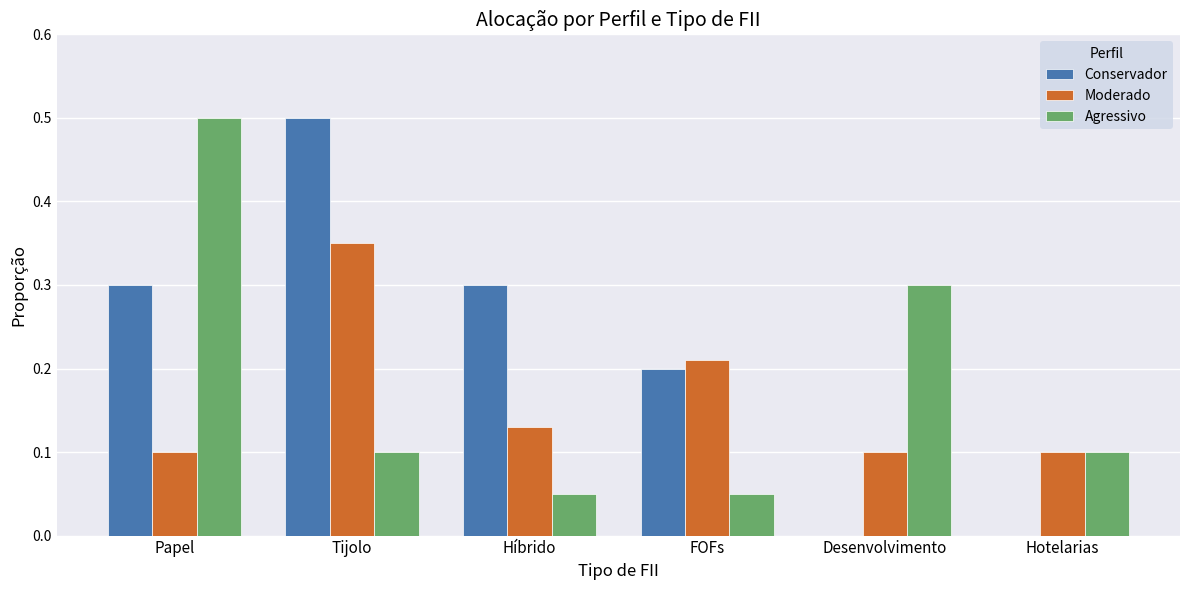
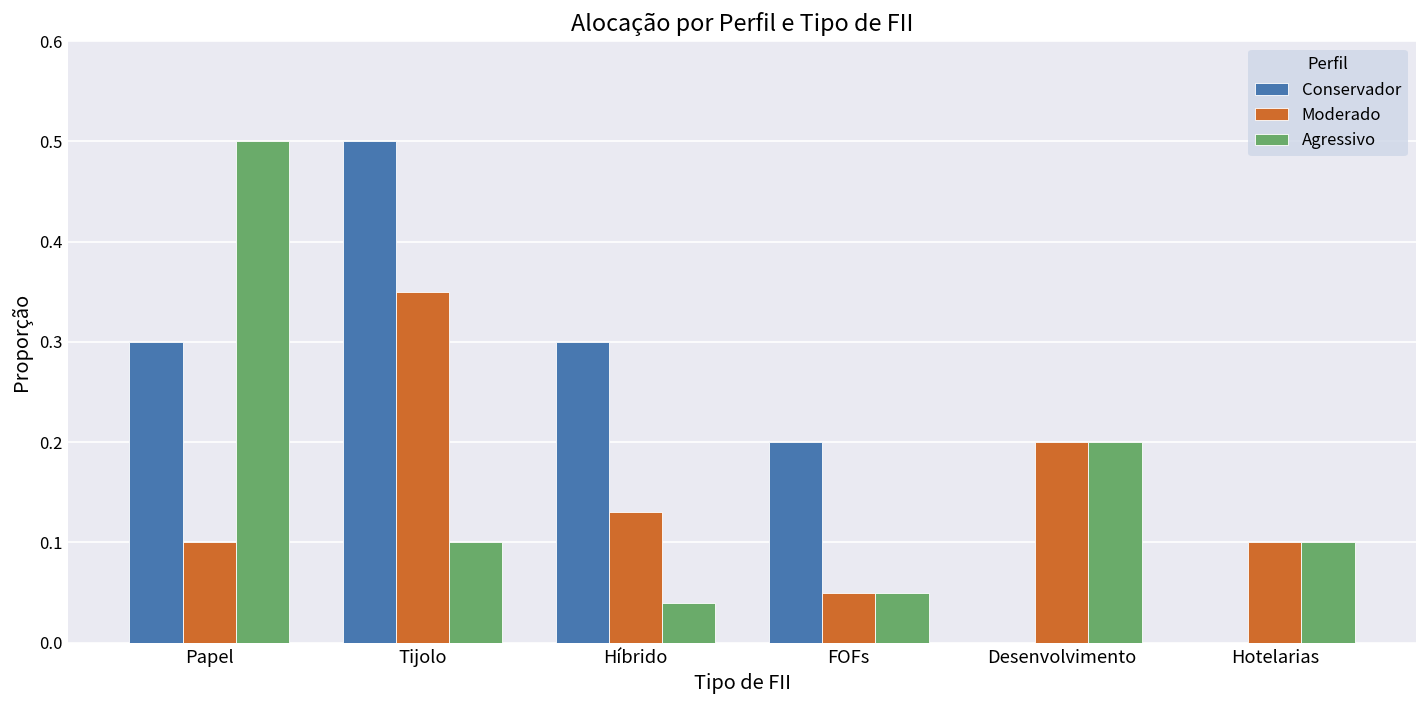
  {
    "Conservador": {
      "Papel": 0.30,
      "Tijolo": 0.50,
      "Híbrido": 0.30,
      "FOFs": 0.20,
      "Desenvolvimento": 0.00,
      "Hotelarias": 0.00
    },
    "Moderado": {
      "Papel": 0.10,
      "Tijolo": 0.35,
      "Híbrido": 0.13,
-     "FOFs": 0.21,
-     "Desenvolvimento": 0.1,
+     "FOFs": 0.05,
+     "Desenvolvimento": 0.2,
      "Hotelarias": 0.10
    },
    "Agressivo": {
      "Papel": 0.50,
      "Tijolo": 0.10,
-     "Híbrido": 0.05,
+     "Híbrido": 0.04,
      "FOFs": 0.05,
-     "Desenvolvimento": 0.3,
+     "Desenvolvimento": 0.2,
      "Hotelarias": 0.10
    }
  }
